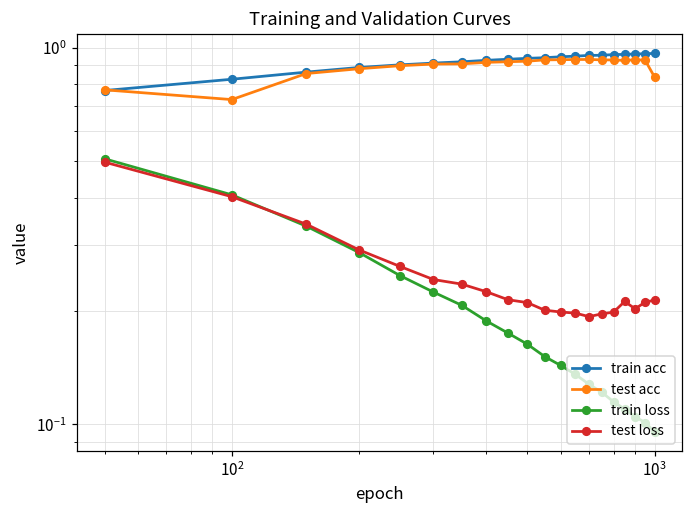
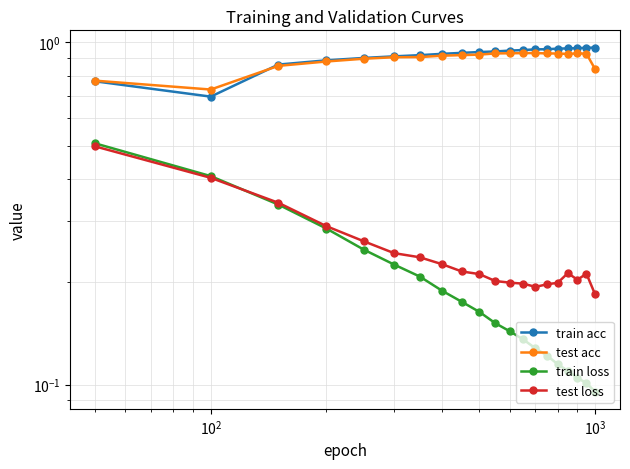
  {
    "train acc": {
-     "10^2": 0.83,
+     "10^2": 0.69,
      "10^3": 0.97
    },
    "test acc": {
      "10^2": 0.73,
      "10^3": 0.84
    },
    "test loss": {
-     "10^3": 0.21
+     "10^3": 0.18
    }
  }
